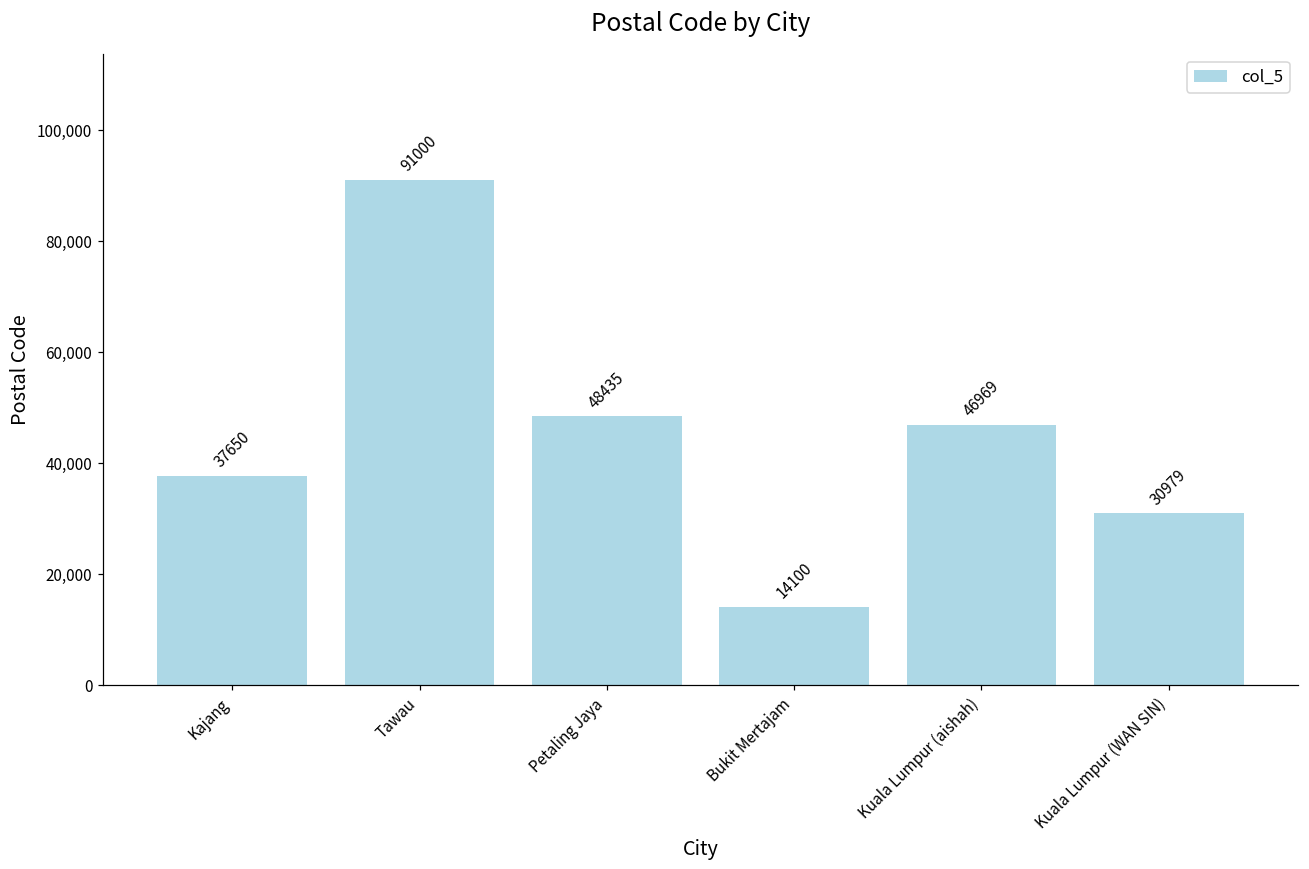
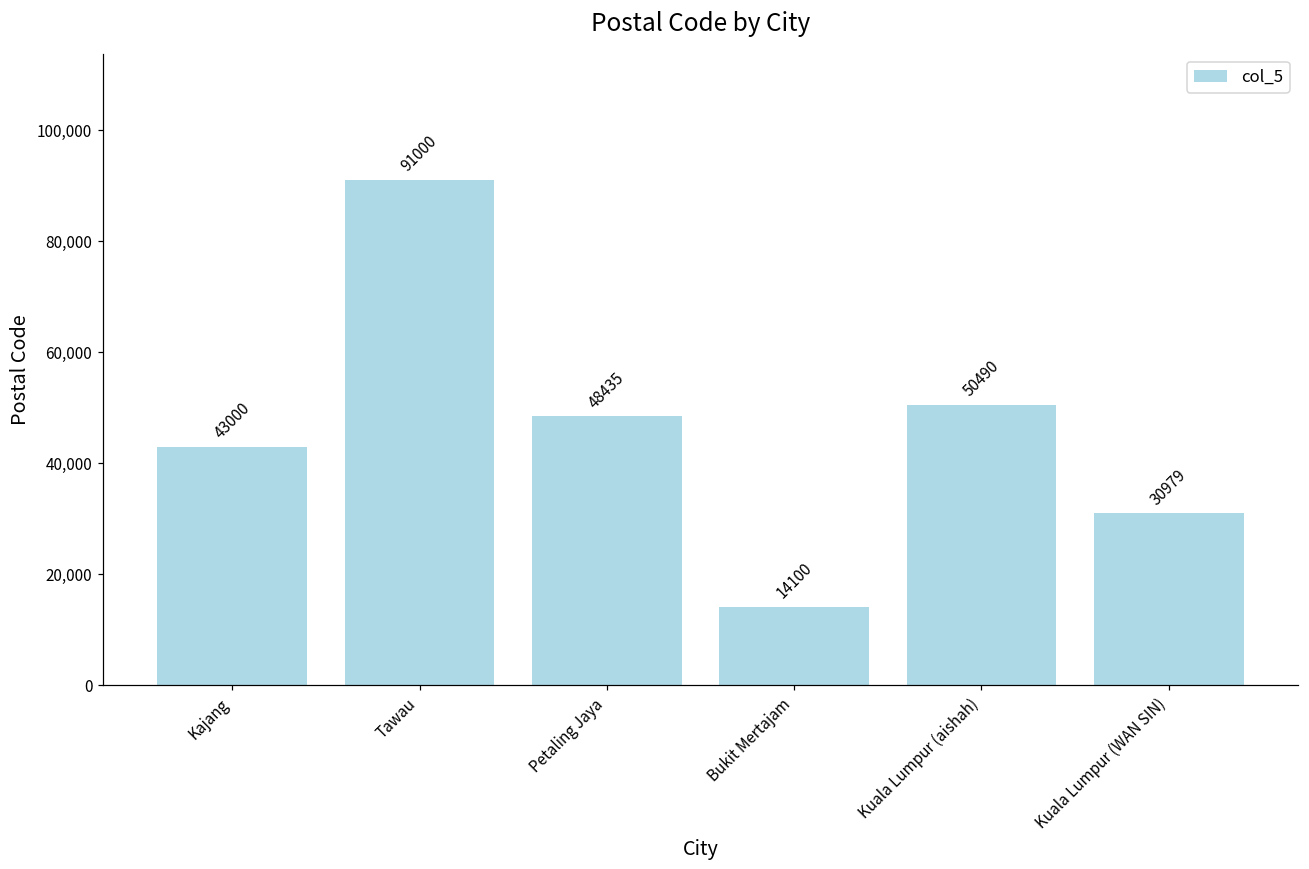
  {
-   "Kajang": 37650,
+   "Kajang": 43000,
    "Tawau": 91000,
    "Petaling Jaya": 48435,
    "Bukit Mertajam": 14100,
-   "Kuala Lumpur (aishah)": 46969,
+   "Kuala Lumpur (aishah)": 50490,
    "Kuala Lumpur (WAN SIN)": 30979
  }
